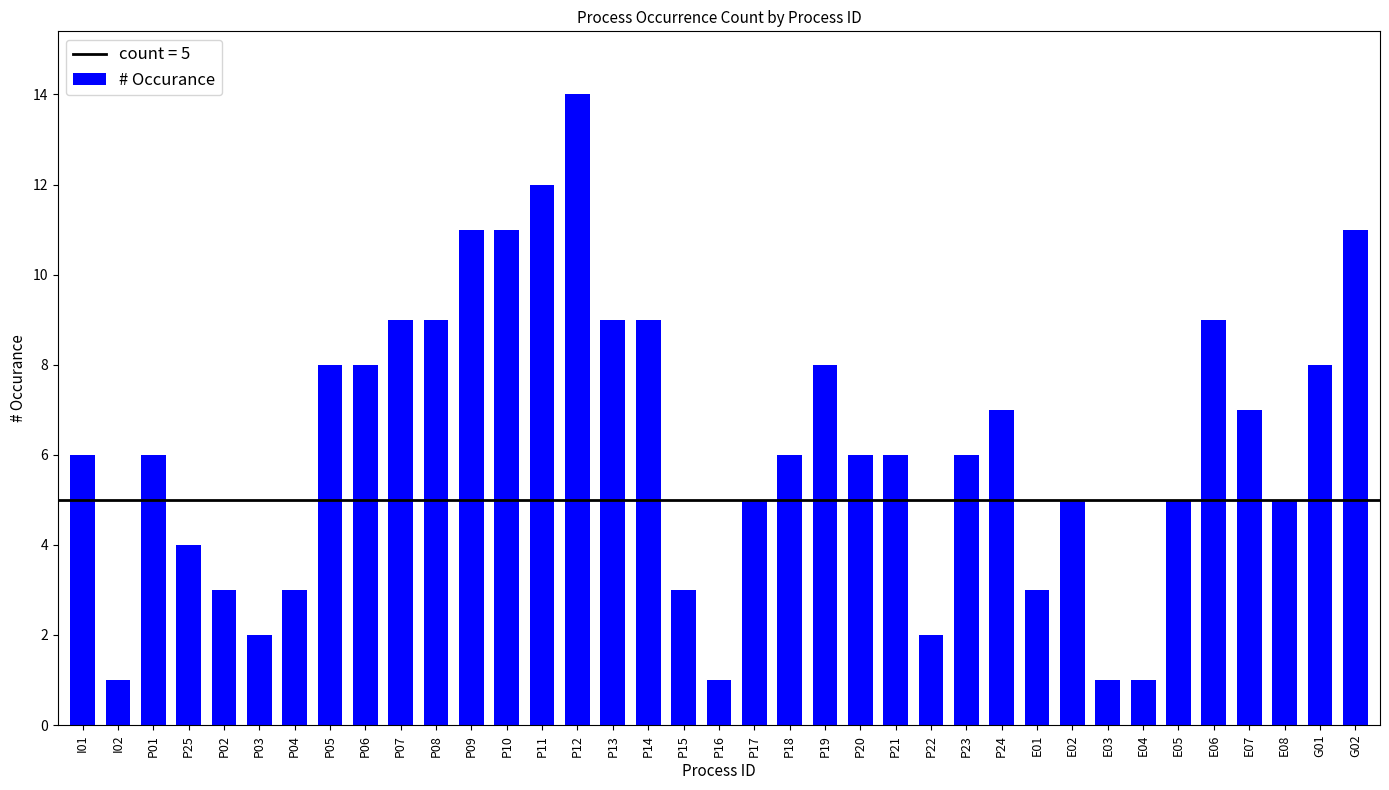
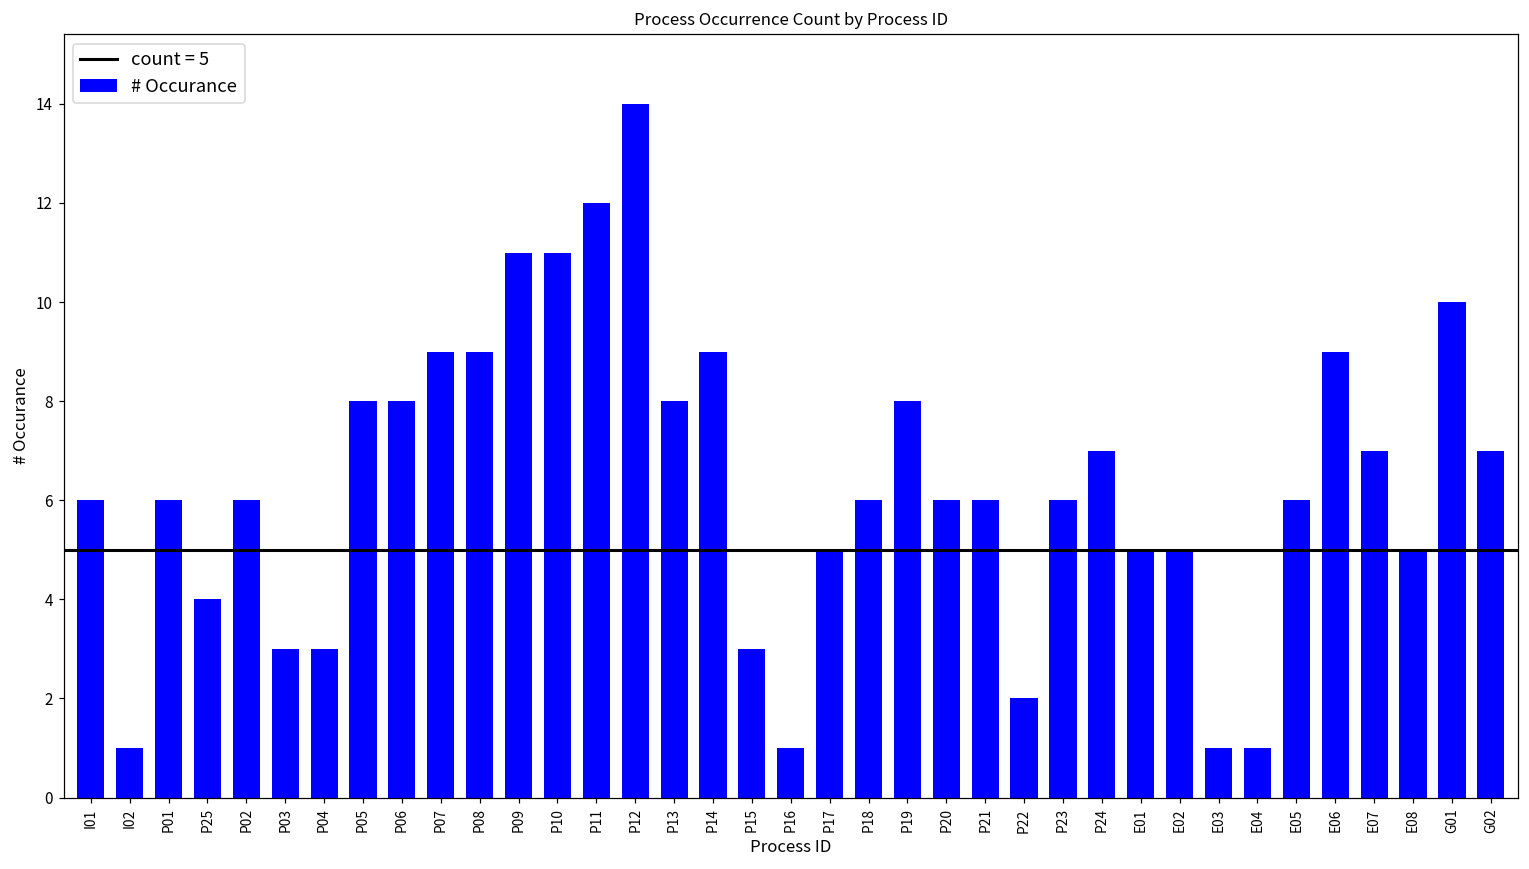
  {
    "I01": 6,
    "I02": 1,
    "P01": 6,
    "P25": 4,
-   "P02": 3,
-   "P03": 2,
+   "P02": 6,
+   "P03": 3,
    "P04": 3,
    "P05": 8,
    "P06": 8,
    "P07": 9,
    "P08": 9,
    "P09": 11,
    "P10": 11,
    "P11": 12,
    "P12": 14,
-   "P13": 9,
+   "P13": 8,
    "P14": 9,
    "P15": 3,
    "P16": 1,
    "P17": 5,
    "P18": 6,
    "P19": 8,
    "P20": 6,
    "P21": 6,
    "P22": 2,
    "P23": 6,
    "P24": 7,
-   "E01": 3,
+   "E01": 5,
    "E02": 5,
    "E03": 1,
    "E04": 1,
-   "E05": 5,
+   "E05": 6,
    "E06": 9,
    "E07": 7,
    "E08": 5,
-   "G01": 8,
-   "G02": 11
+   "G01": 10,
+   "G02": 7
  }
